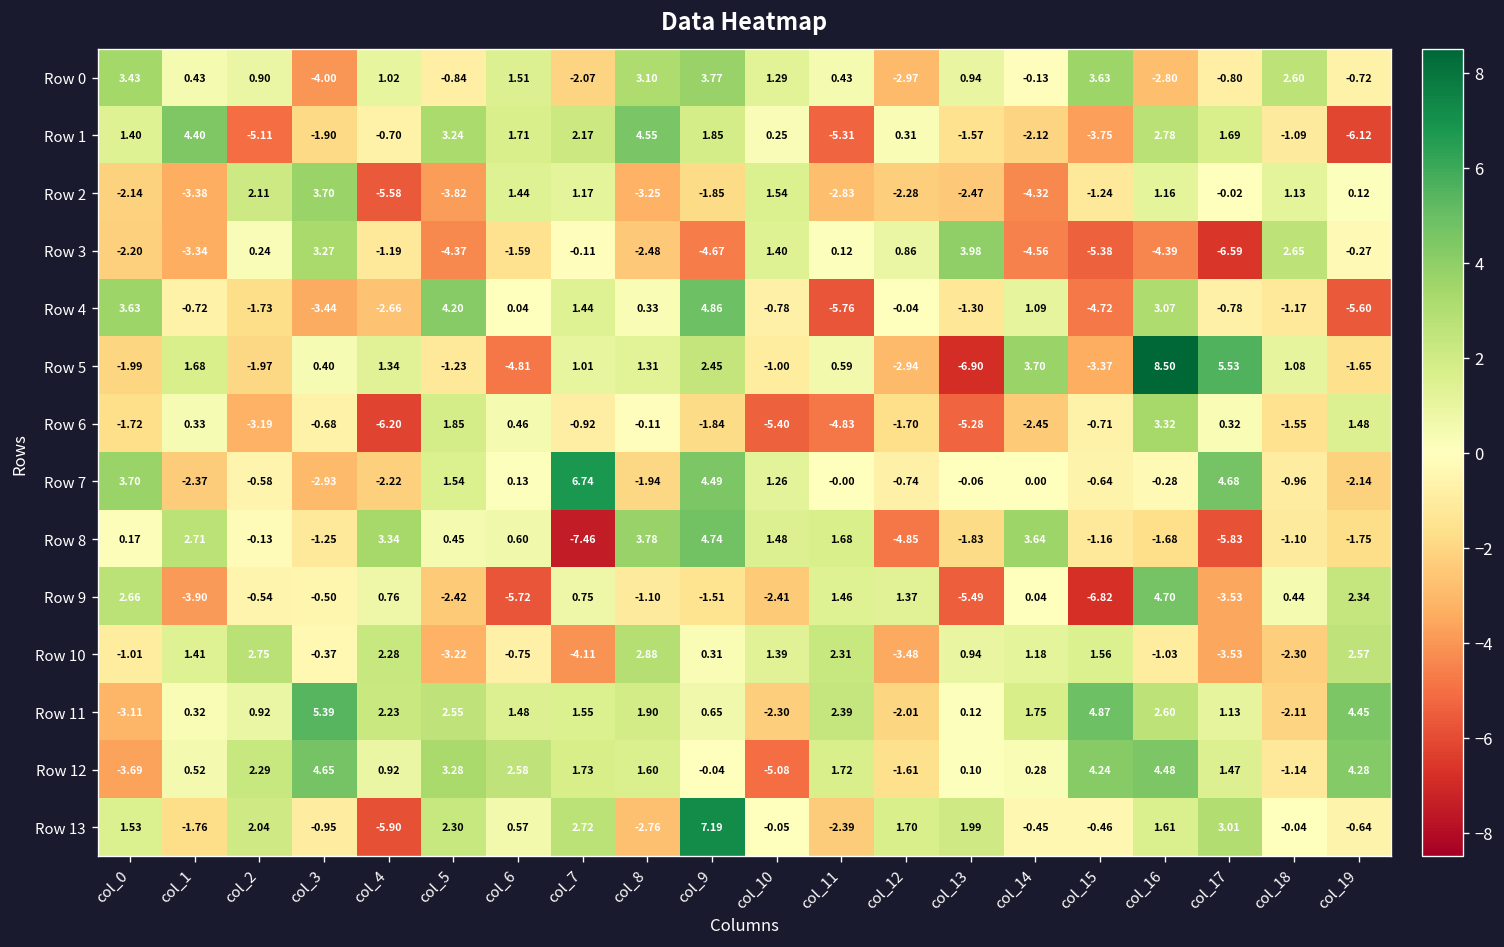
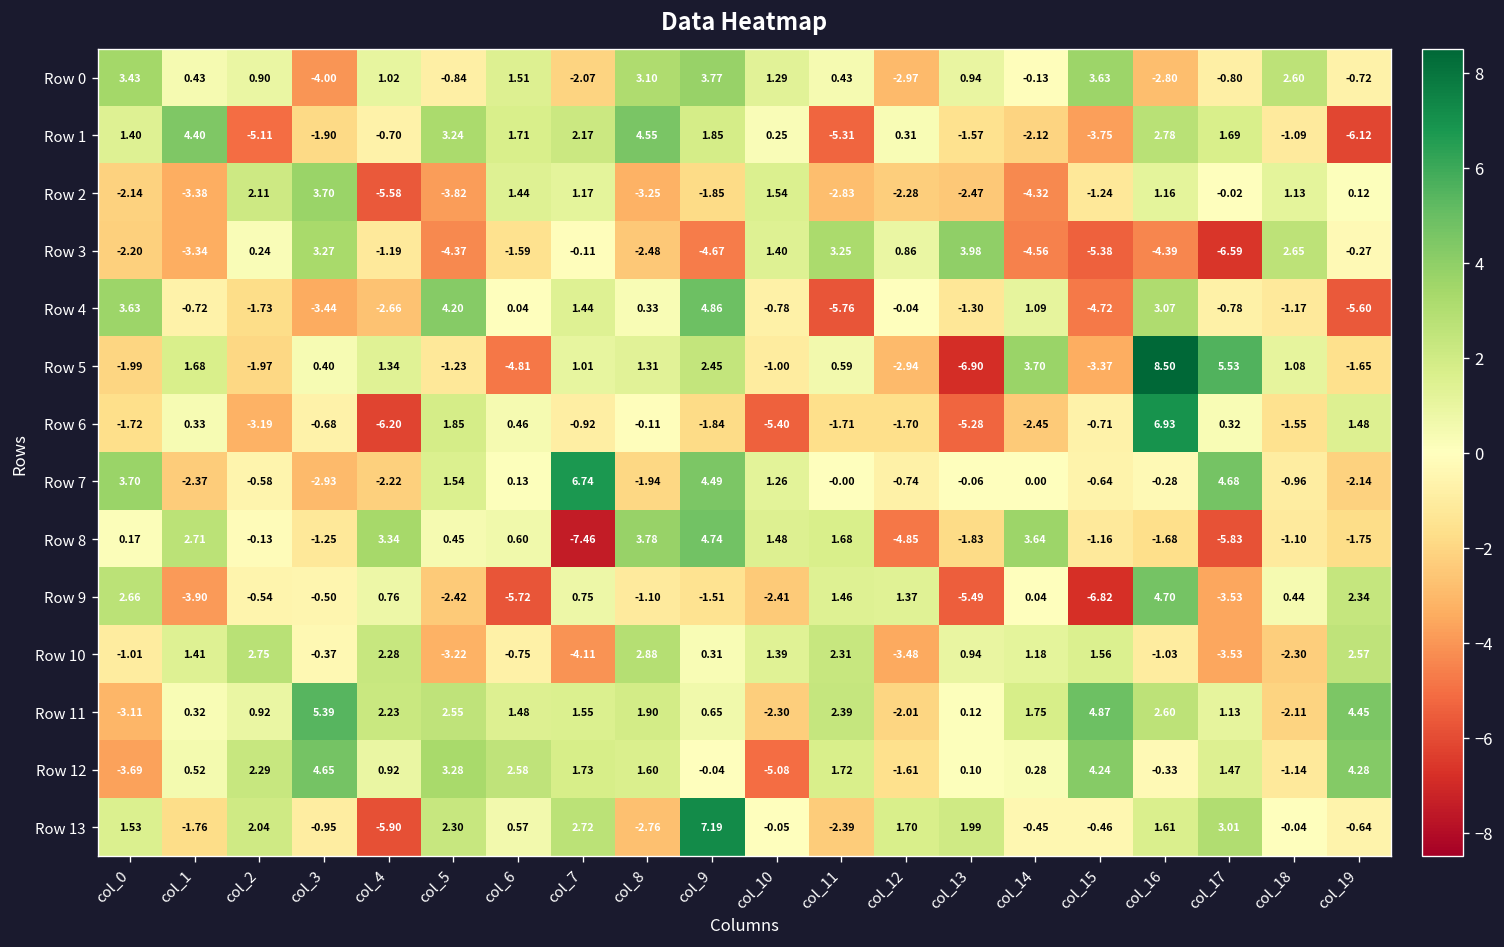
  {
    "Row 3": {
      "col_0": -2.20,
      "col_1": -3.34,
      "col_2": 0.24,
      "col_3": 3.27,
      "col_4": -1.19,
      "col_5": -4.37,
      "col_6": -1.59,
      "col_7": -0.11,
      "col_8": -2.48,
      "col_9": -4.67,
      "col_10": 1.40,
-     "col_11": 0.12,
+     "col_11": 3.25,
      "col_12": 0.86,
      "col_13": 3.98,
      "col_14": -4.56,
      "col_15": -5.38,
      "col_16": -4.39,
      "col_17": -6.59,
      "col_18": 2.65,
      "col_19": -0.27
    },
    "Row 6": {
      "col_0": -1.72,
      "col_1": 0.33,
      "col_2": -3.19,
      "col_3": -0.68,
      "col_4": -6.20,
      "col_5": 1.85,
      "col_6": 0.46,
      "col_7": -0.92,
      "col_8": -0.11,
      "col_9": -1.84,
      "col_10": -5.40,
-     "col_11": -4.83,
+     "col_11": -1.71,
      "col_12": -1.70,
      "col_13": -5.28,
      "col_14": -2.45,
      "col_15": -0.71,
-     "col_16": 3.32,
+     "col_16": 6.93,
      "col_17": 0.32,
      "col_18": -1.55,
      "col_19": 1.48
    },
    "Row 12": {
      "col_0": -3.69,
      "col_1": 0.52,
      "col_2": 2.29,
      "col_3": 4.65,
      "col_4": 0.92,
      "col_5": 3.28,
      "col_6": 2.58,
      "col_7": 1.73,
      "col_8": 1.60,
      "col_9": -0.04,
      "col_10": -5.08,
      "col_11": 1.72,
      "col_12": -1.61,
      "col_13": 0.10,
      "col_14": 0.28,
      "col_15": 4.24,
-     "col_16": 4.48,
+     "col_16": -0.33,
      "col_17": 1.47,
      "col_18": -1.14,
      "col_19": 4.28
    }
  }
